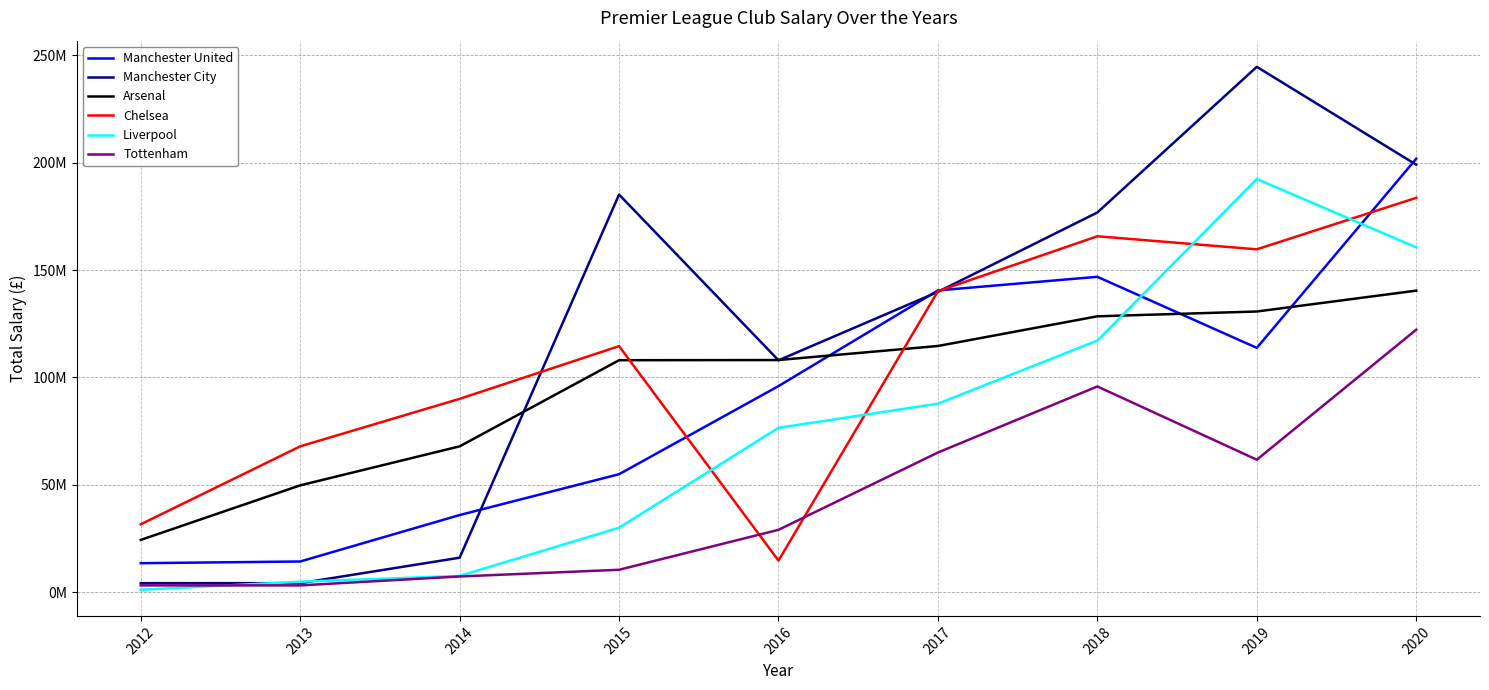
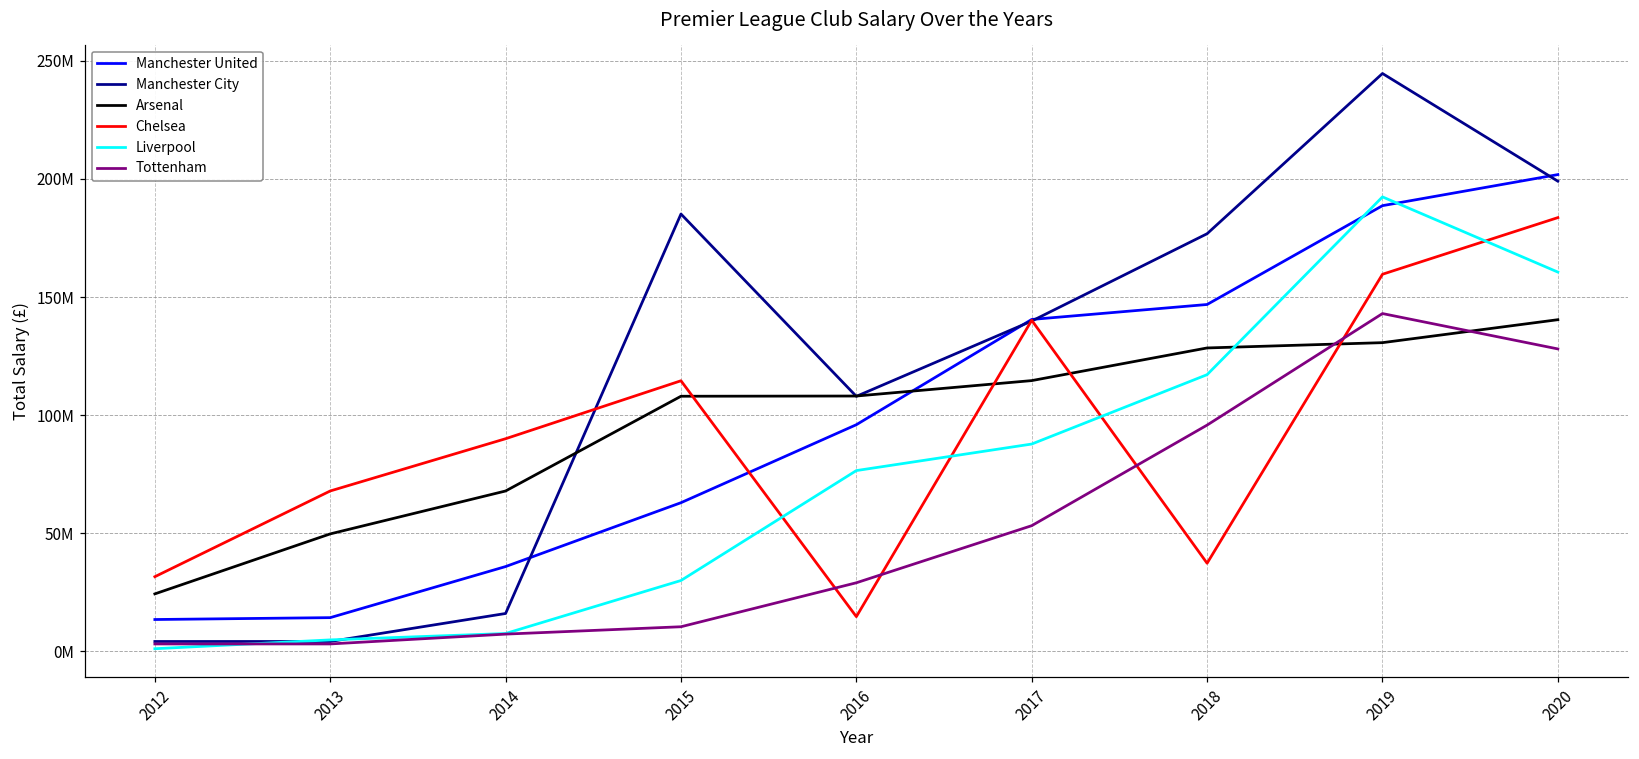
  {
    "Manchester United": {
      "2012": 13000000,
      "2013": 14000000,
      "2014": 36000000,
-     "2015": 55000000,
+     "2015": 63000000,
      "2016": 96000000,
      "2018": 147000000,
-     "2019": 114000000,
+     "2019": 189000000,
      "2020": 202000000
    },
    "Manchester City": {
      "2014": 16000000,
      "2015": 185000000,
      "2018": 177000000,
      "2019": 245000000,
      "2020": 199000000
    },
    "Arsenal": {
      "2012": 24000000,
      "2013": 50000000,
      "2014": 68000000,
      "2015": 108000000,
      "2017": 115000000,
      "2018": 128000000,
      "2019": 131000000,
      "2020": 140000000
    },
    "Chelsea": {
      "2012": 32000000,
      "2013": 68000000,
      "2014": 90000000,
      "2015": 115000000,
      "2016": 15000000,
-     "2018": 166000000,
+     "2018": 37000000,
      "2019": 160000000,
      "2020": 184000000
    },
    "Liverpool": {
      "2012": 1000000,
      "2015": 30000000,
      "2016": 77000000,
      "2017": 88000000,
      "2018": 117000000,
      "2019": 192000000,
      "2020": 161000000
    },
    "Tottenham": {
      "2015": 10000000,
      "2016": 29000000,
-     "2017": 65000000,
+     "2017": 53000000,
      "2018": 96000000,
-     "2019": 62000000,
-     "2020": 122000000
+     "2019": 143000000,
+     "2020": 128000000
    }
  }
